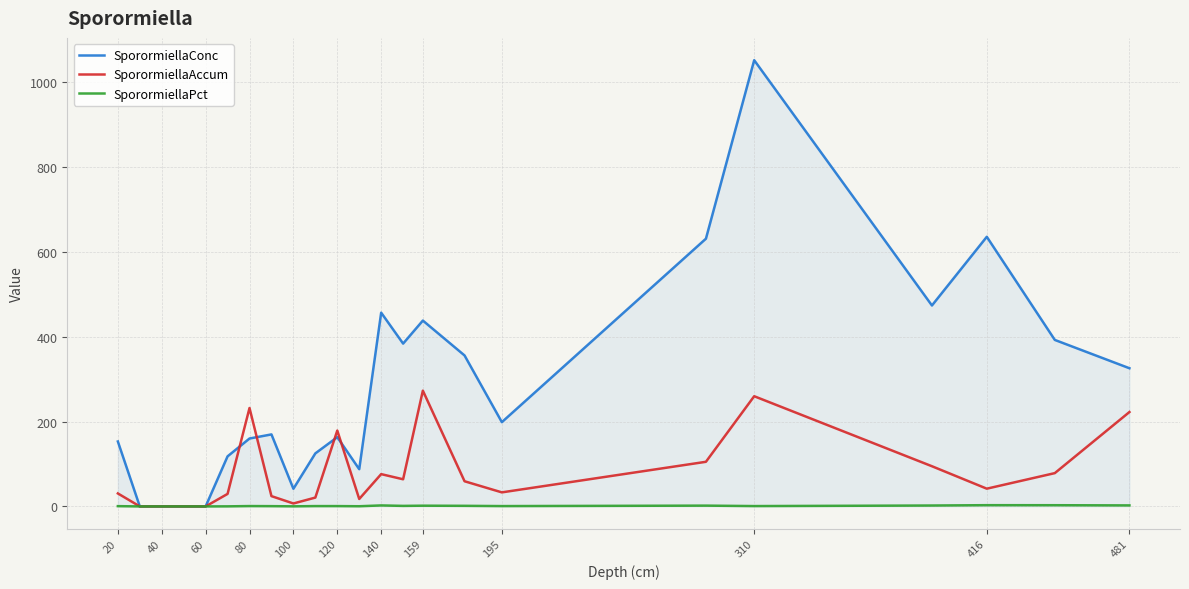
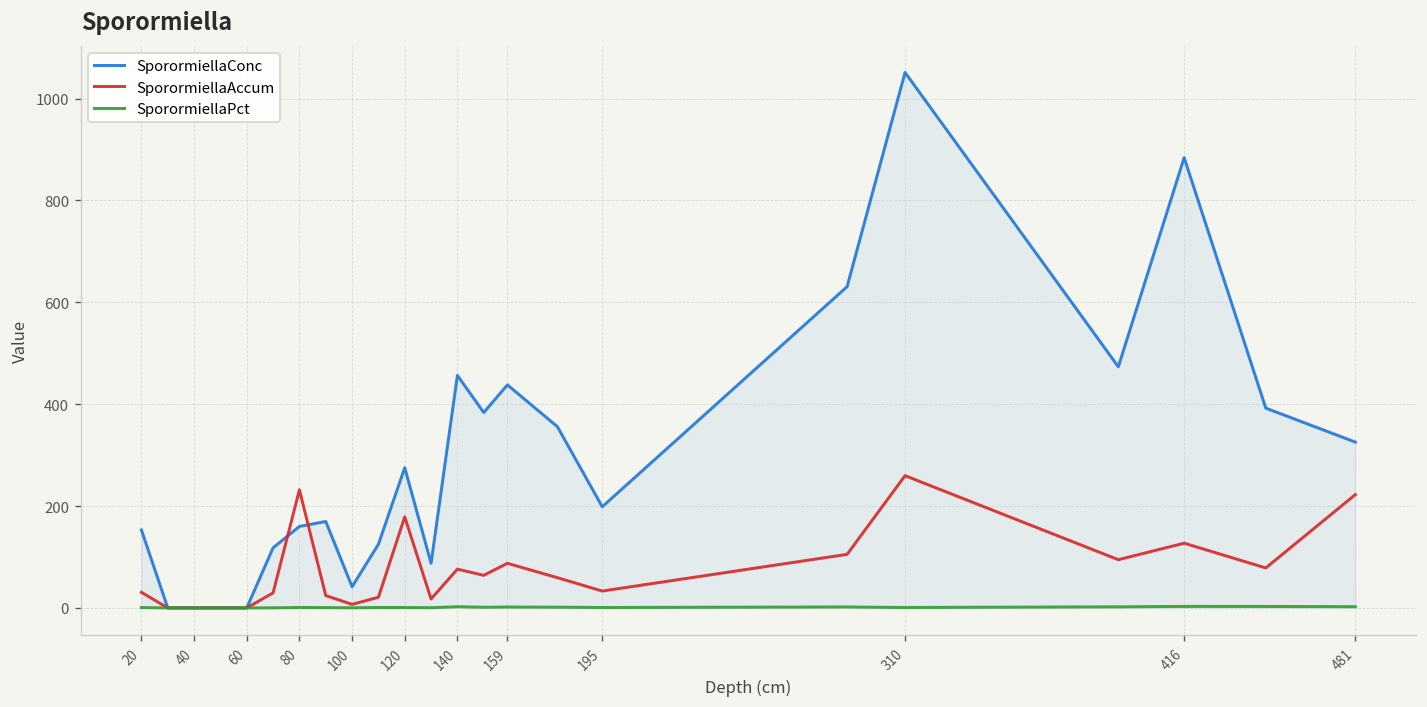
  {
    "SporormiellaConc": {
      "20": 150,
      "80": 160,
      "100": 40,
-     "120": 160,
+     "120": 280,
      "140": 460,
      "159": 440,
      "195": 200,
      "310": 1050,
-     "416": 640,
+     "416": 880,
      "481": 330
    },
    "SporormiellaAccum": {
      "20": 30,
      "80": 230,
      "100": 10,
      "120": 180,
      "140": 80,
-     "159": 270,
+     "159": 90,
      "195": 30,
      "310": 260,
-     "416": 40,
+     "416": 130,
      "481": 220
    },
    "SporormiellaPct": {
      "20": 0,
      "80": 0,
      "100": 0,
      "120": 0,
      "140": 0,
      "159": 0,
      "195": 0,
      "310": 0,
      "416": 0,
      "481": 0
    }
  }
